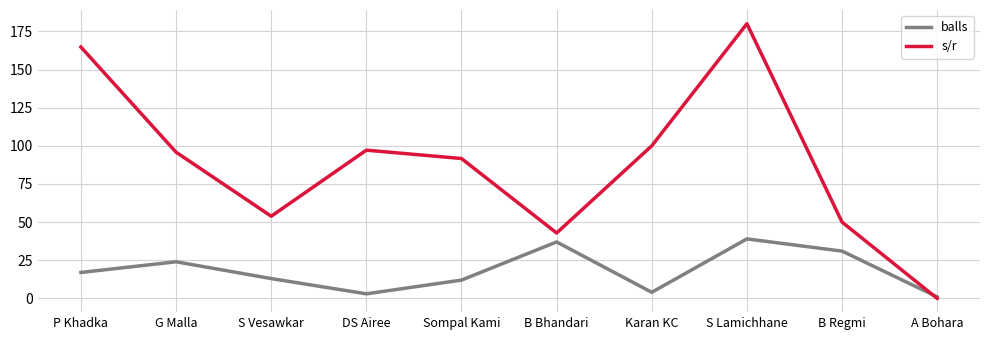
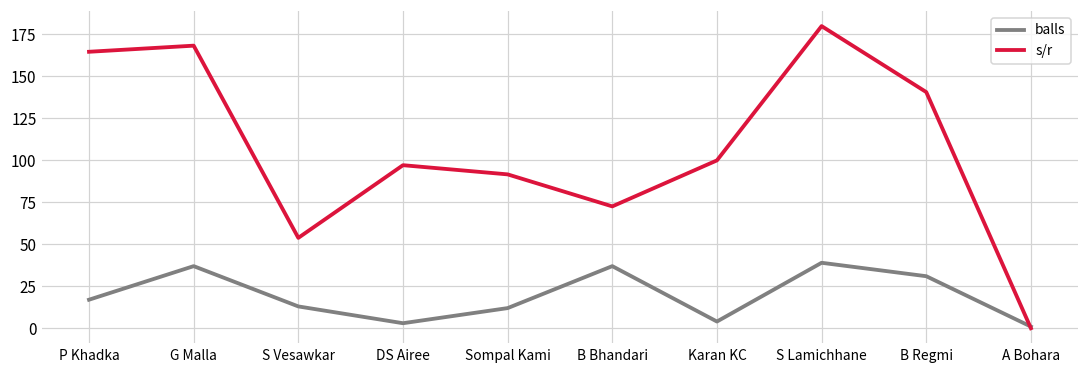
  {
    "balls": {
      "P Khadka": 17,
-     "G Malla": 24,
+     "G Malla": 37,
      "S Vesawkar": 13,
      "DS Airee": 3,
      "Sompal Kami": 12,
      "B Bhandari": 37,
      "Karan KC": 4,
      "S Lamichhane": 39,
      "B Regmi": 31
    },
    "s/r": {
      "P Khadka": 165,
-     "G Malla": 96,
+     "G Malla": 168,
      "S Vesawkar": 54,
      "DS Airee": 97,
      "Sompal Kami": 92,
-     "B Bhandari": 43,
+     "B Bhandari": 73,
      "Karan KC": 100,
      "S Lamichhane": 180,
-     "B Regmi": 50
+     "B Regmi": 141
    }
  }
